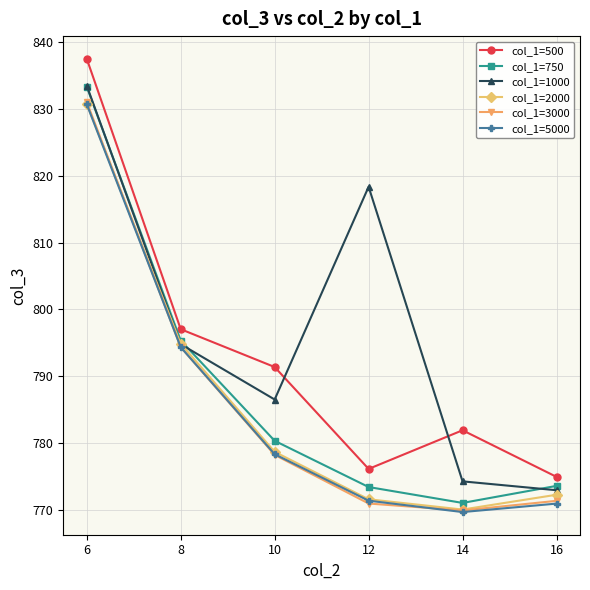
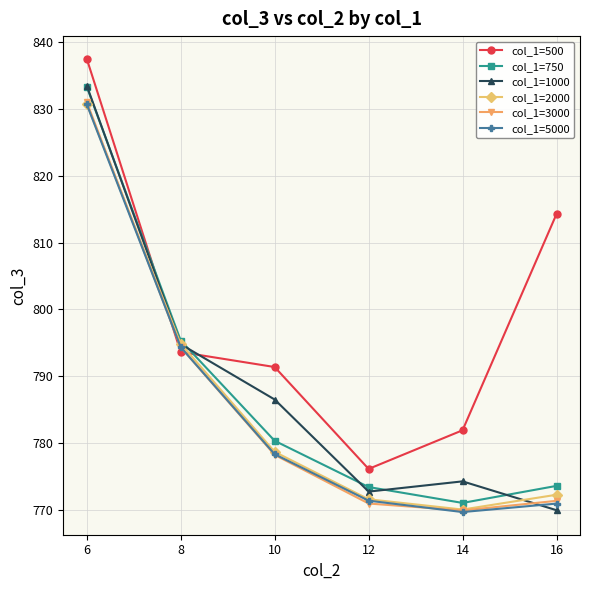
  {
    "col_1=500": {
      "6": 837,
-     "8": 797,
+     "8": 794,
      "10": 791,
      "12": 776,
      "14": 782,
-     "16": 775
+     "16": 814
    },
    "col_1=1000": {
      "10": 787,
-     "12": 818,
+     "12": 773,
      "14": 774,
-     "16": 773
+     "16": 770
    }
  }
